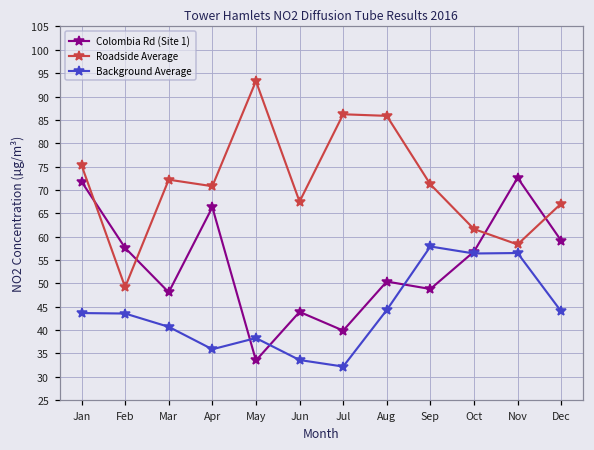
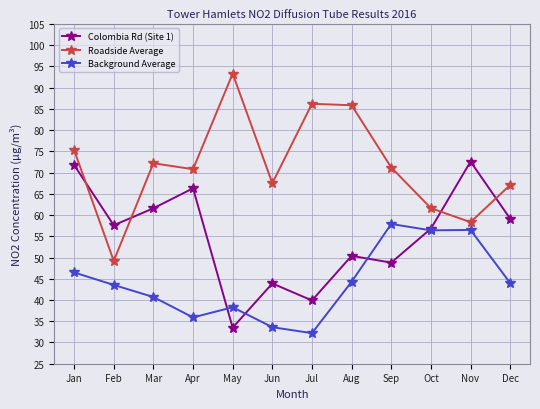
  {
    "Colombia Rd (Site 1)": {
      "Jan": 72,
      "Feb": 58,
-     "Mar": 48,
+     "Mar": 62,
      "Apr": 66,
      "May": 34,
      "Jun": 44,
      "Jul": 40,
      "Aug": 50,
      "Sep": 49,
      "Nov": 73,
      "Dec": 59
    },
    "Roadside Average": {
      "Jan": 75,
      "Feb": 49,
      "Mar": 72,
      "Apr": 71,
      "May": 93,
      "Jun": 68,
      "Jul": 86,
      "Aug": 86,
      "Sep": 71,
      "Oct": 62,
      "Nov": 58,
      "Dec": 67
    },
    "Background Average": {
-     "Jan": 44,
+     "Jan": 46,
      "Feb": 44,
      "Mar": 41,
      "Apr": 36,
      "May": 38,
      "Jun": 34,
      "Jul": 32,
      "Aug": 44,
      "Sep": 58,
      "Nov": 57,
      "Dec": 44
    }
  }
